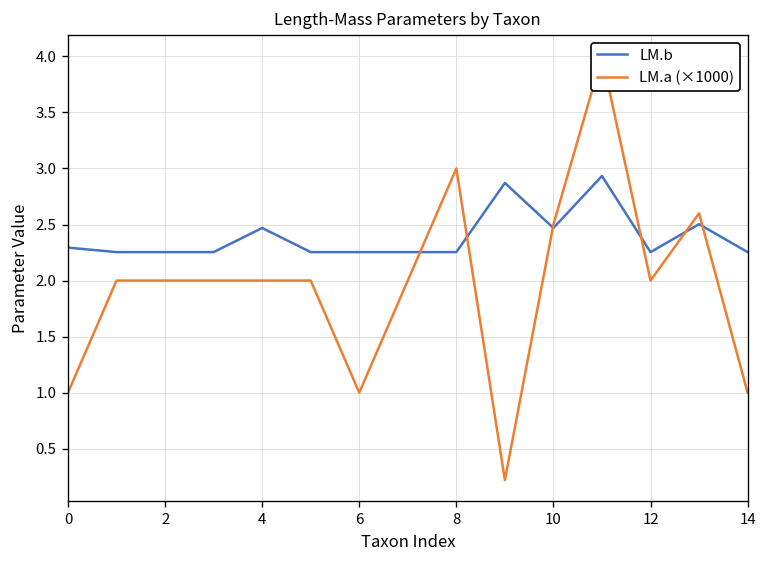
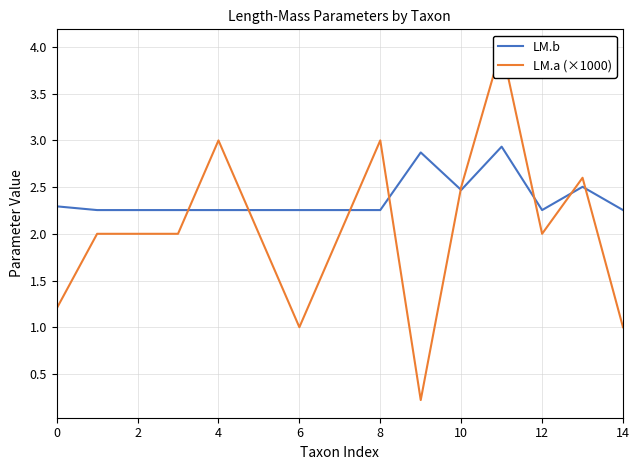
  {
    "LM.b": {
      "0": 2.3,
      "2": 2.3,
-     "4": 2.5,
+     "4": 2.3,
      "6": 2.3,
      "8": 2.3,
      "10": 2.5,
      "12": 2.3,
      "14": 2.3
    },
    "LM.a (×1000)": {
-     "0": 1.0,
+     "0": 1.2,
      "2": 2.0,
-     "4": 2.0,
+     "4": 3.0,
      "6": 1.0,
      "8": 3.0,
      "10": 2.5,
      "12": 2.0,
      "14": 1.0
    }
  }
